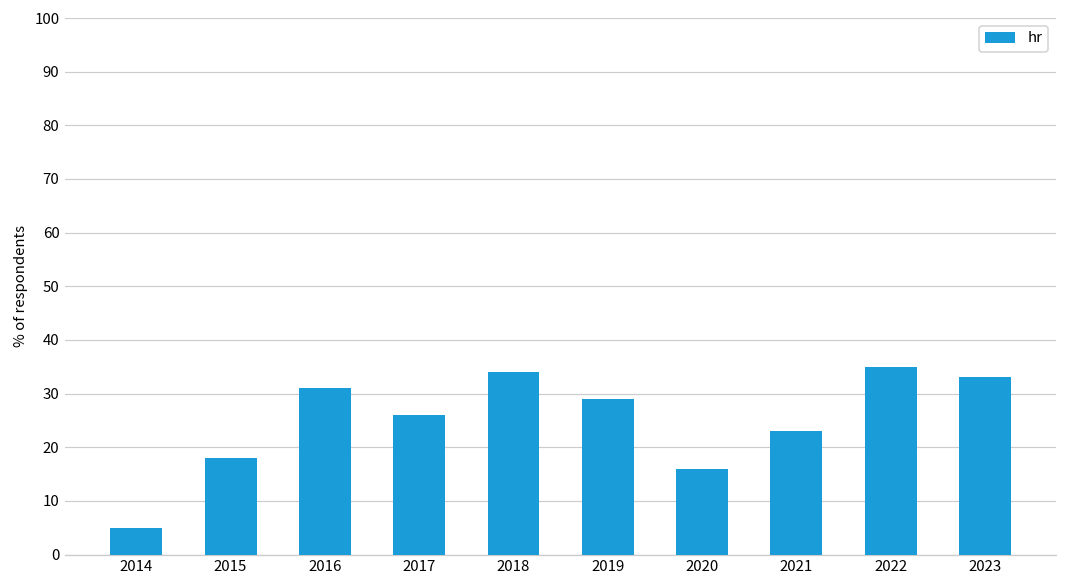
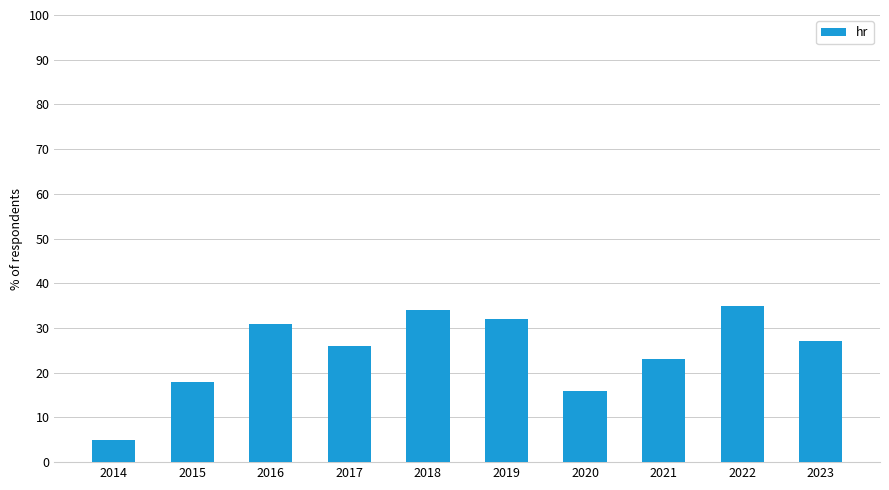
  {
    "2014": 5,
    "2015": 18,
    "2016": 31,
    "2017": 26,
    "2018": 34,
-   "2019": 29,
+   "2019": 32,
    "2020": 16,
    "2021": 23,
    "2022": 35,
-   "2023": 33
+   "2023": 27
  }
